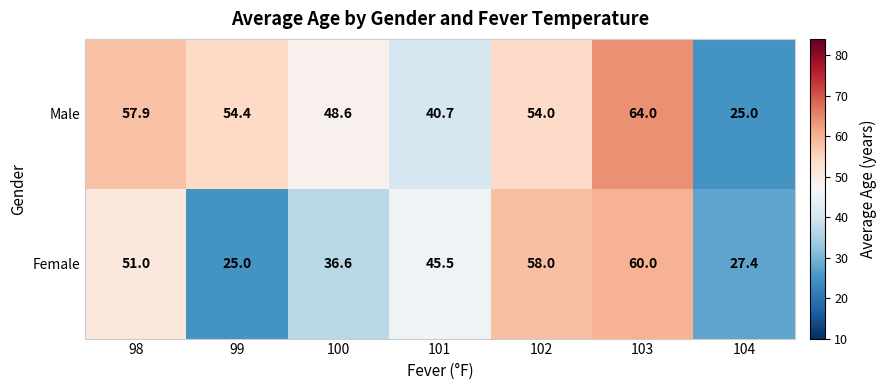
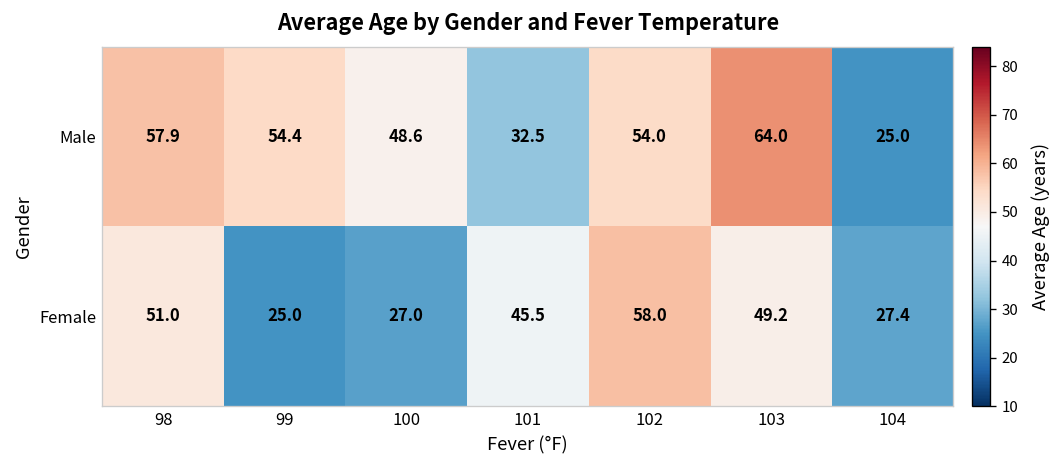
  {
    "Male": {
      "98": 57.9,
      "99": 54.4,
      "100": 48.6,
-     "101": 40.7,
+     "101": 32.5,
      "102": 54.0,
      "103": 64.0,
      "104": 25.0
    },
    "Female": {
      "98": 51.0,
      "99": 25.0,
-     "100": 36.6,
+     "100": 27.0,
      "101": 45.5,
      "102": 58.0,
-     "103": 60.0,
+     "103": 49.2,
      "104": 27.4
    }
  }
